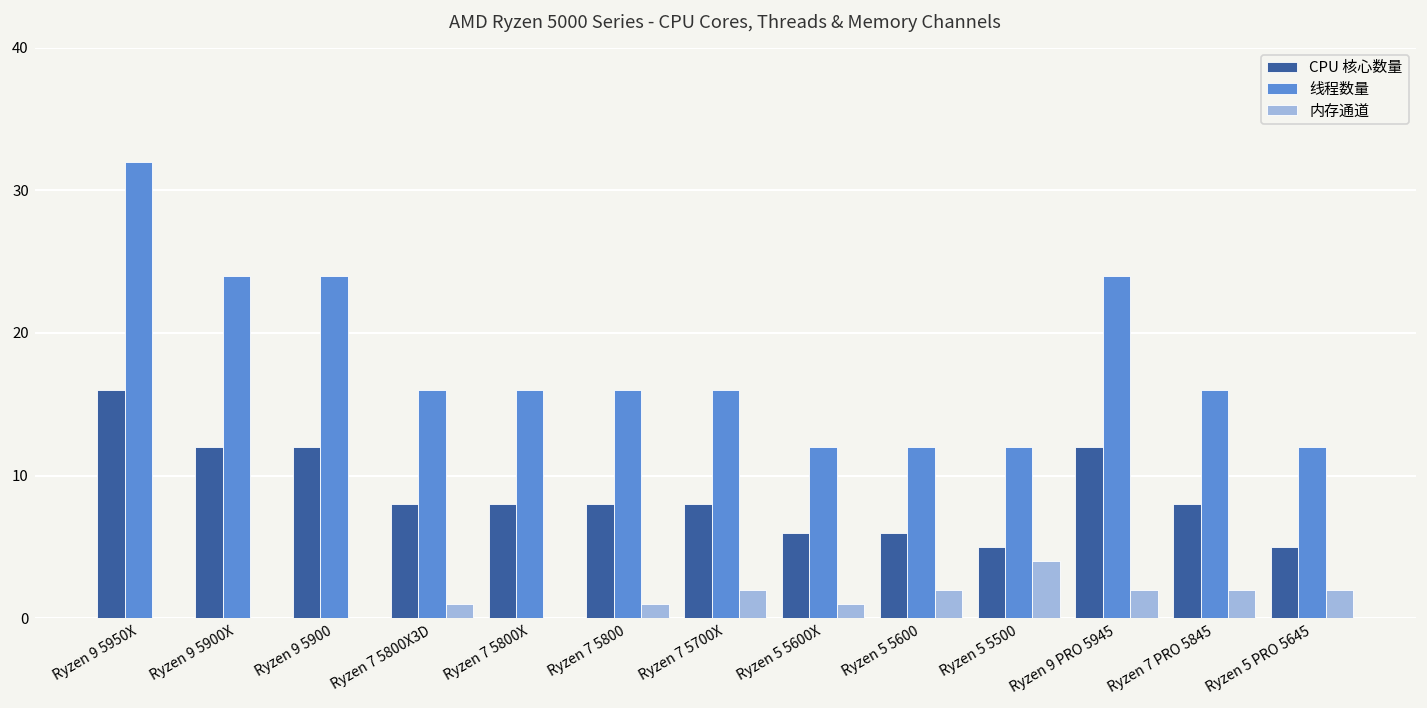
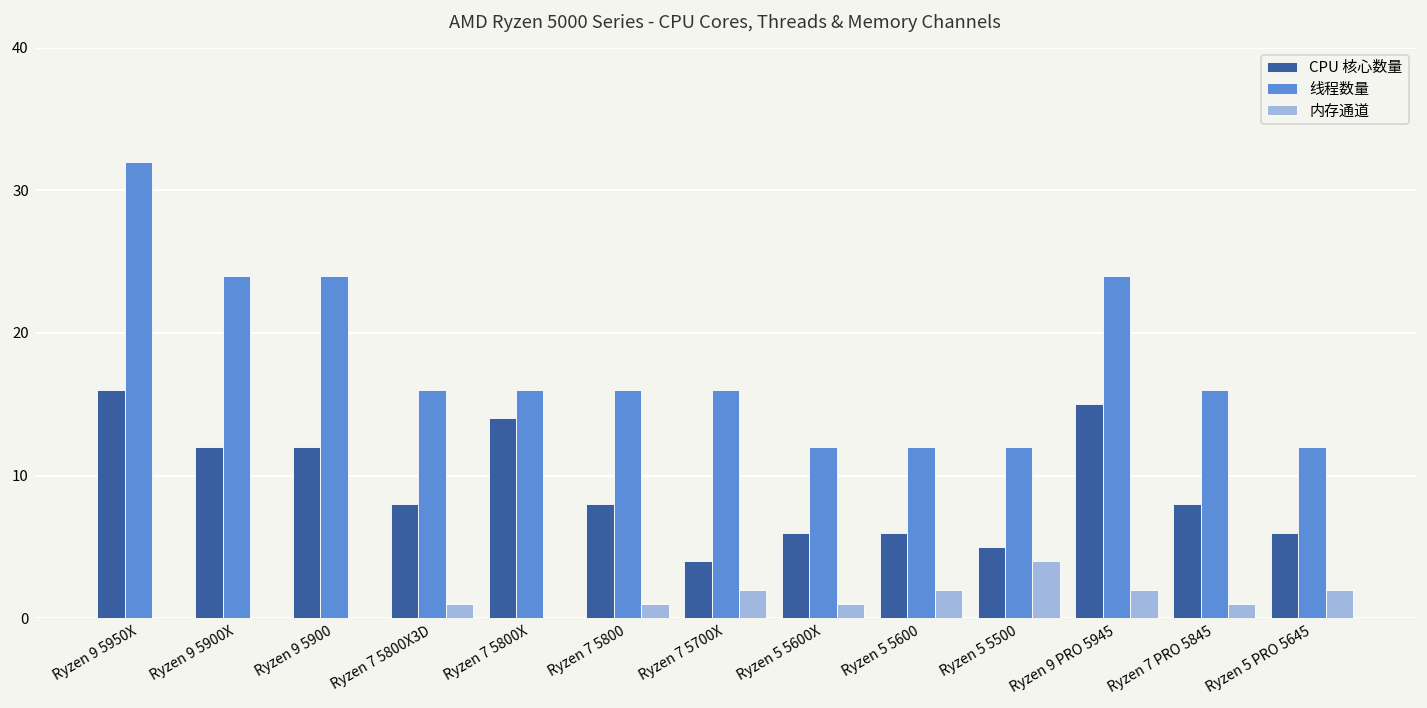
  {
    "CPU 核心数量": {
      "Ryzen 9 5950X": 16,
      "Ryzen 9 5900X": 12,
      "Ryzen 9 5900": 12,
      "Ryzen 7 5800X3D": 8,
-     "Ryzen 7 5800X": 8,
+     "Ryzen 7 5800X": 14,
      "Ryzen 7 5800": 8,
-     "Ryzen 7 5700X": 8,
+     "Ryzen 7 5700X": 4,
      "Ryzen 5 5600X": 6,
      "Ryzen 5 5600": 6,
      "Ryzen 5 5500": 5,
-     "Ryzen 9 PRO 5945": 12,
+     "Ryzen 9 PRO 5945": 15,
      "Ryzen 7 PRO 5845": 8,
-     "Ryzen 5 PRO 5645": 5
+     "Ryzen 5 PRO 5645": 6
    },
    "线程数量": {
      "Ryzen 9 5950X": 32,
      "Ryzen 9 5900X": 24,
      "Ryzen 9 5900": 24,
      "Ryzen 7 5800X3D": 16,
      "Ryzen 7 5800X": 16,
      "Ryzen 7 5800": 16,
      "Ryzen 7 5700X": 16,
      "Ryzen 5 5600X": 12,
      "Ryzen 5 5600": 12,
      "Ryzen 5 5500": 12,
      "Ryzen 9 PRO 5945": 24,
      "Ryzen 7 PRO 5845": 16,
      "Ryzen 5 PRO 5645": 12
    },
    "内存通道": {
      "Ryzen 9 5950X": 0,
      "Ryzen 9 5900X": 0,
      "Ryzen 9 5900": 0,
      "Ryzen 7 5800X3D": 1,
      "Ryzen 7 5800X": 0,
      "Ryzen 7 5800": 1,
      "Ryzen 7 5700X": 2,
      "Ryzen 5 5600X": 1,
      "Ryzen 5 5600": 2,
      "Ryzen 5 5500": 4,
      "Ryzen 9 PRO 5945": 2,
-     "Ryzen 7 PRO 5845": 2,
+     "Ryzen 7 PRO 5845": 1,
      "Ryzen 5 PRO 5645": 2
    }
  }
